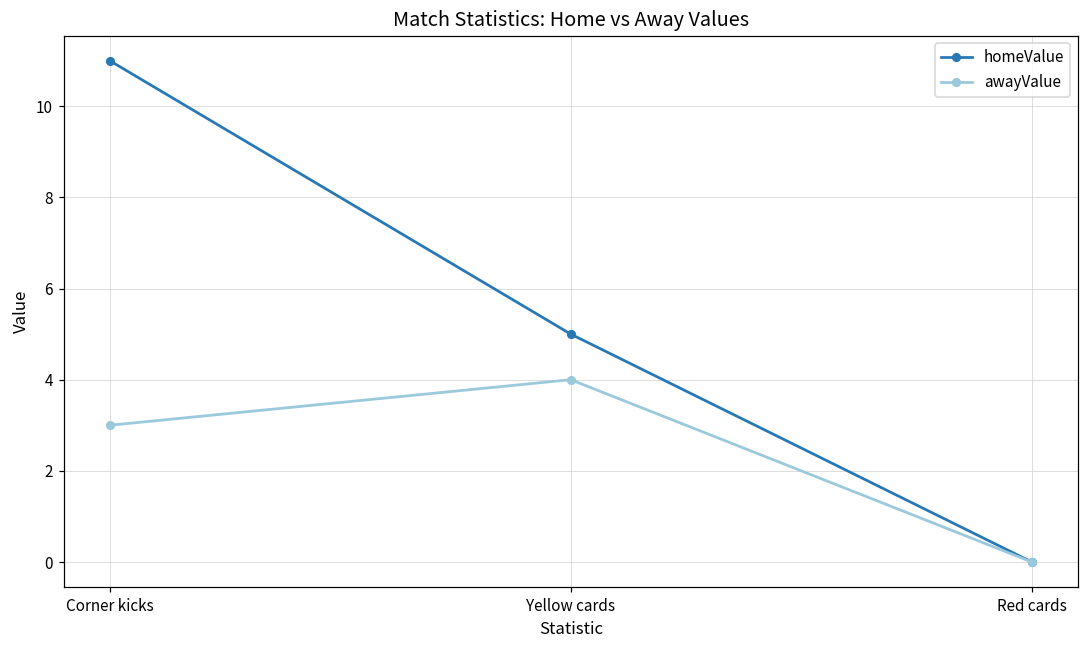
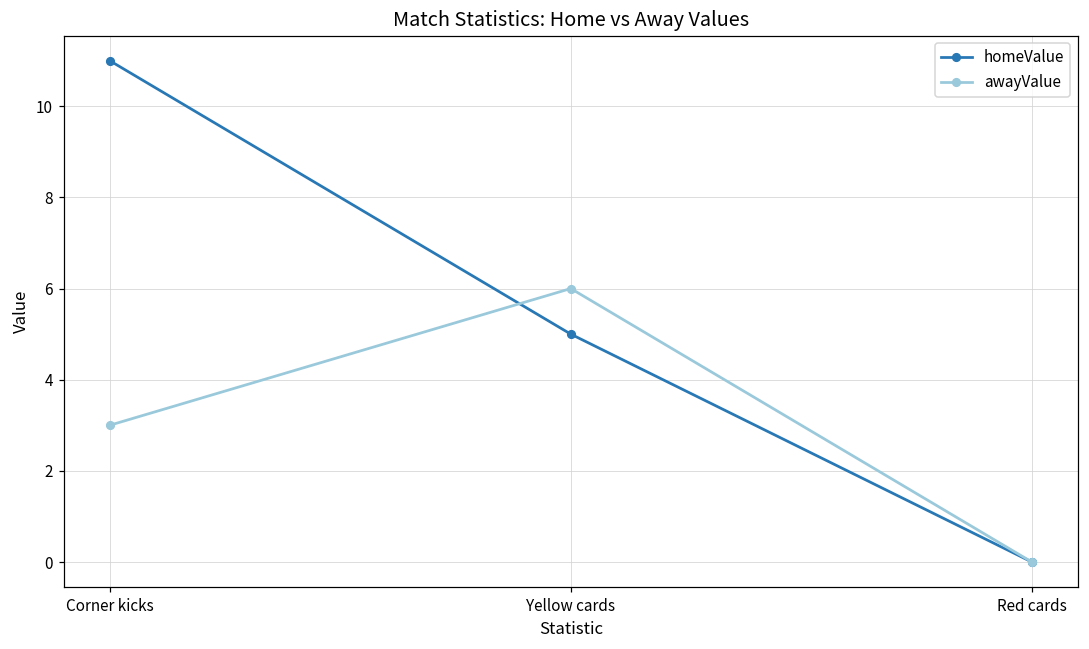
  {
    "homeValue": {
      "Corner kicks": 11,
      "Yellow cards": 5
    },
    "awayValue": {
      "Corner kicks": 3,
-     "Yellow cards": 4
+     "Yellow cards": 6
    }
  }
